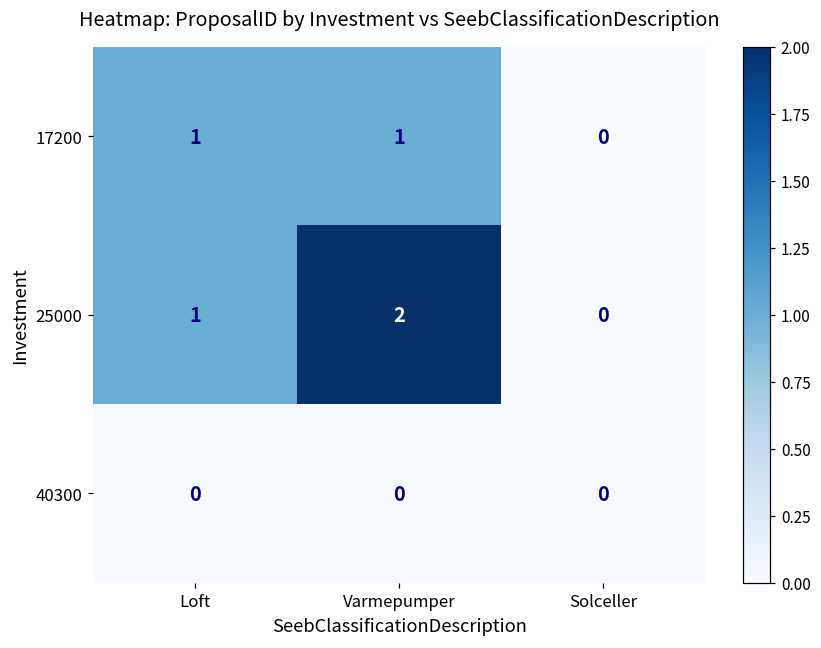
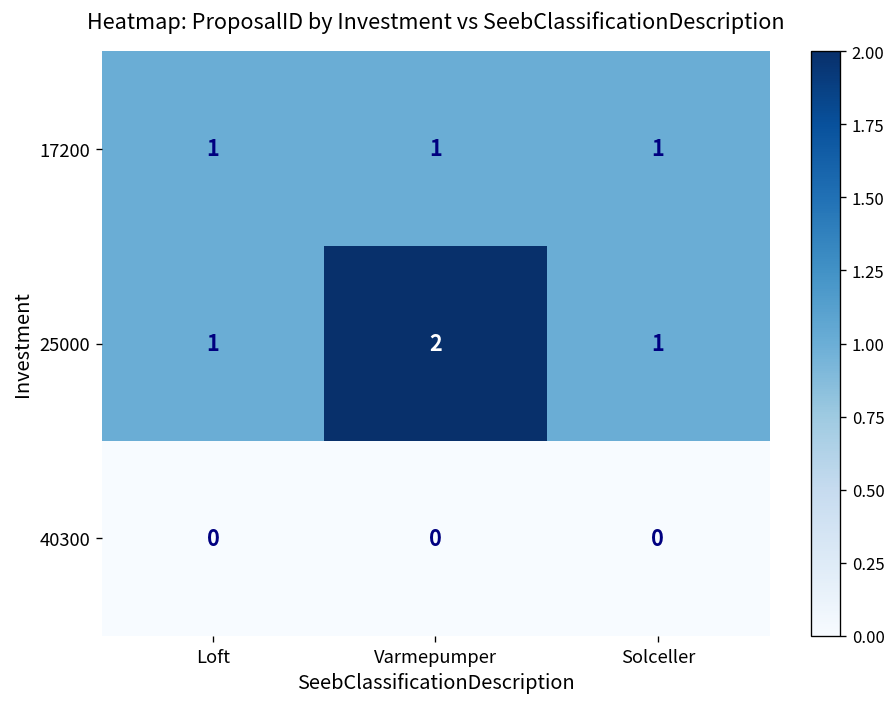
  {
    "17200": {
      "Loft": 1,
      "Varmepumper": 1,
-     "Solceller": 0
+     "Solceller": 1
    },
    "25000": {
      "Loft": 1,
      "Varmepumper": 2,
-     "Solceller": 0
+     "Solceller": 1
    },
    "40300": {
      "Loft": 0,
      "Varmepumper": 0,
      "Solceller": 0
    }
  }
